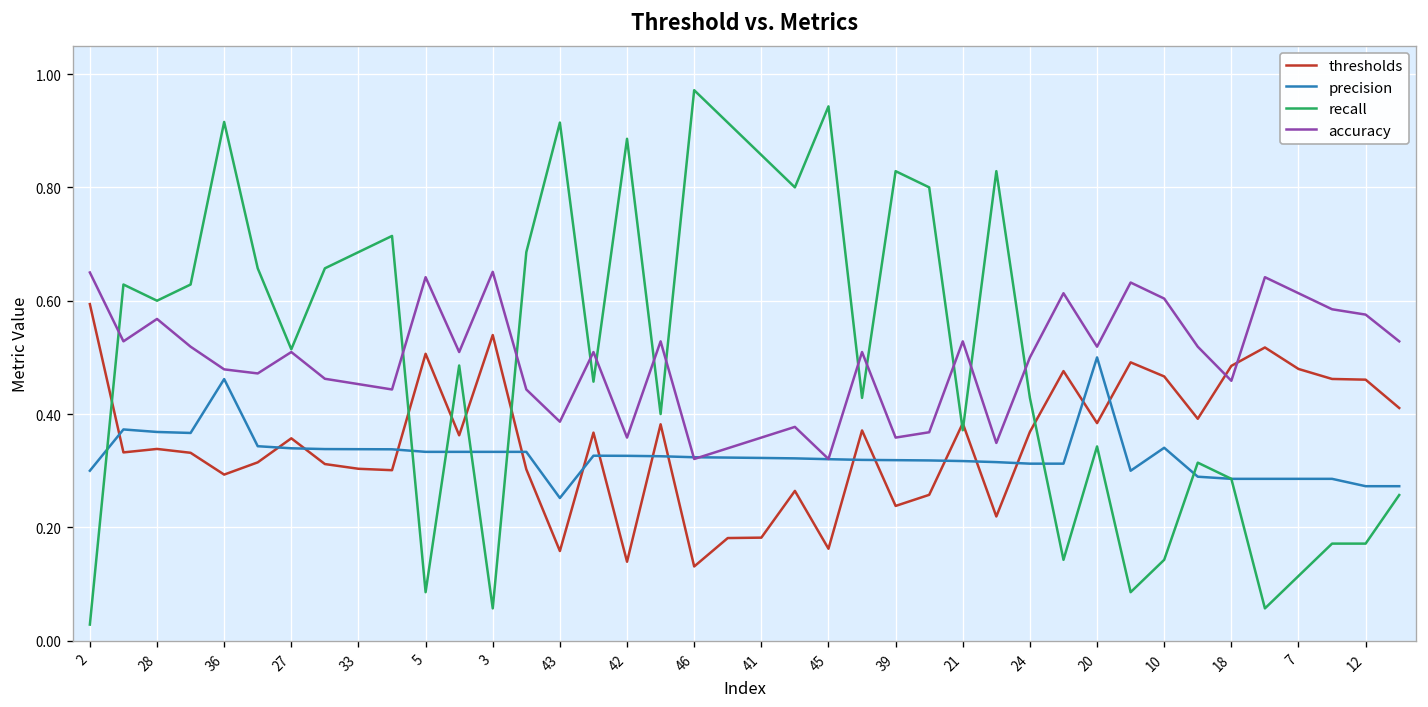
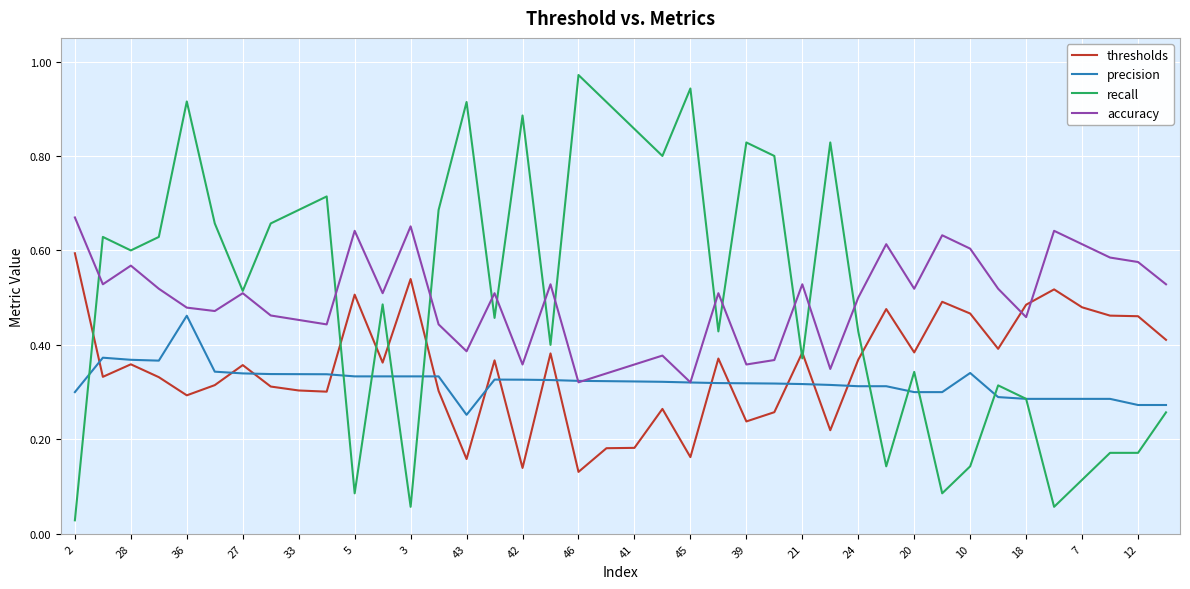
  {
    "thresholds": {
      "2": 0.59,
-     "28": 0.34,
+     "28": 0.36,
      "36": 0.29,
      "43": 0.16,
      "42": 0.14,
      "46": 0.13,
      "41": 0.18,
      "45": 0.16,
      "24": 0.37,
      "20": 0.38,
      "10": 0.47,
      "18": 0.49,
      "12": 0.46
    },
    "precision": {
      "2": 0.3,
      "28": 0.37,
      "36": 0.46,
      "43": 0.25,
      "42": 0.33,
      "41": 0.32,
      "24": 0.31,
-     "20": 0.5,
+     "20": 0.3,
      "10": 0.34,
      "12": 0.27
    },
    "recall": {
      "2": 0.03,
      "28": 0.60,
      "36": 0.92,
      "43": 0.91,
      "42": 0.89,
      "46": 0.97,
      "41": 0.86,
      "45": 0.94,
      "24": 0.43,
      "20": 0.34,
      "10": 0.14,
      "12": 0.17
    },
    "accuracy": {
-     "2": 0.65,
+     "2": 0.67,
      "28": 0.57,
      "36": 0.48,
      "43": 0.39,
      "42": 0.36,
      "41": 0.36,
      "24": 0.50,
      "20": 0.52,
      "10": 0.60,
      "18": 0.46,
      "12": 0.58
    }
  }
